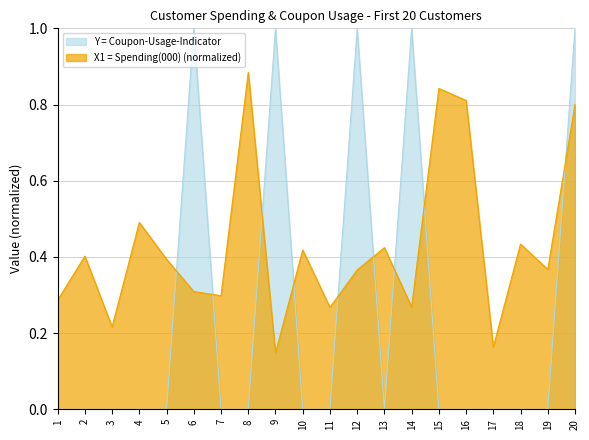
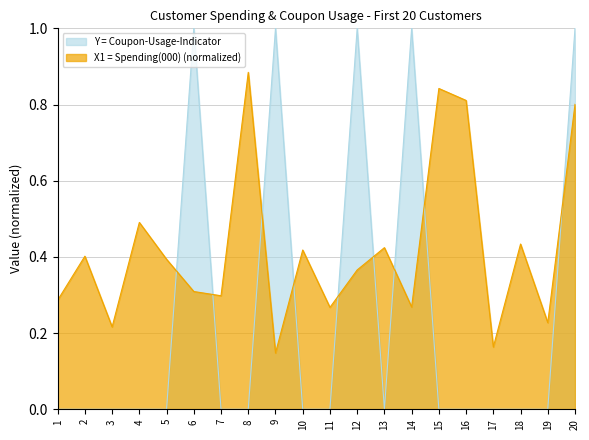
  {
    "Y = Coupon-Usage-Indicator": {
      "1": 0.00,
      "2": 0.00,
      "3": 0.00,
      "4": 0.00,
      "5": 0.00,
      "6": 1.00,
      "7": 0.00,
      "8": 0.00,
      "9": 1.00,
      "10": 0.00,
      "11": 0.00,
      "12": 1.00,
      "13": 0.00,
      "14": 1.00,
      "15": 0.00,
      "16": 0.00,
      "17": 0.00,
      "18": 0.00,
      "19": 0.00,
      "20": 1.00
    },
    "X1 = Spending(000) (normalized)": {
      "1": 0.29,
      "2": 0.40,
      "3": 0.22,
      "4": 0.49,
      "5": 0.39,
      "6": 0.31,
      "7": 0.30,
      "8": 0.88,
      "9": 0.15,
      "10": 0.42,
      "11": 0.27,
      "12": 0.37,
      "13": 0.42,
      "14": 0.27,
      "15": 0.84,
      "16": 0.81,
      "17": 0.16,
      "18": 0.43,
-     "19": 0.37,
+     "19": 0.23,
      "20": 0.80
    }
  }
